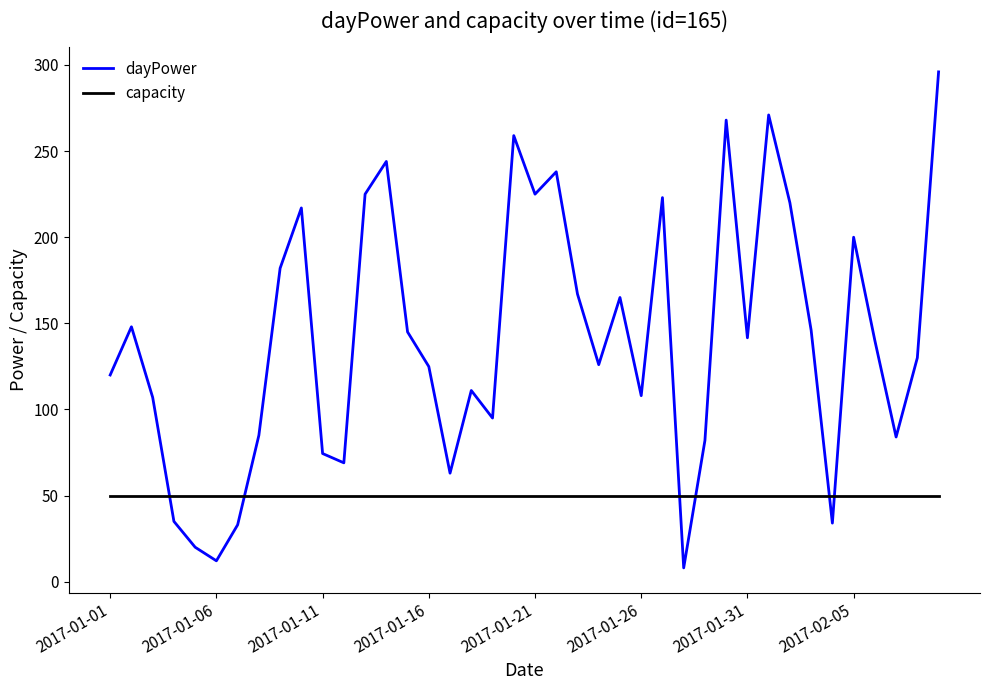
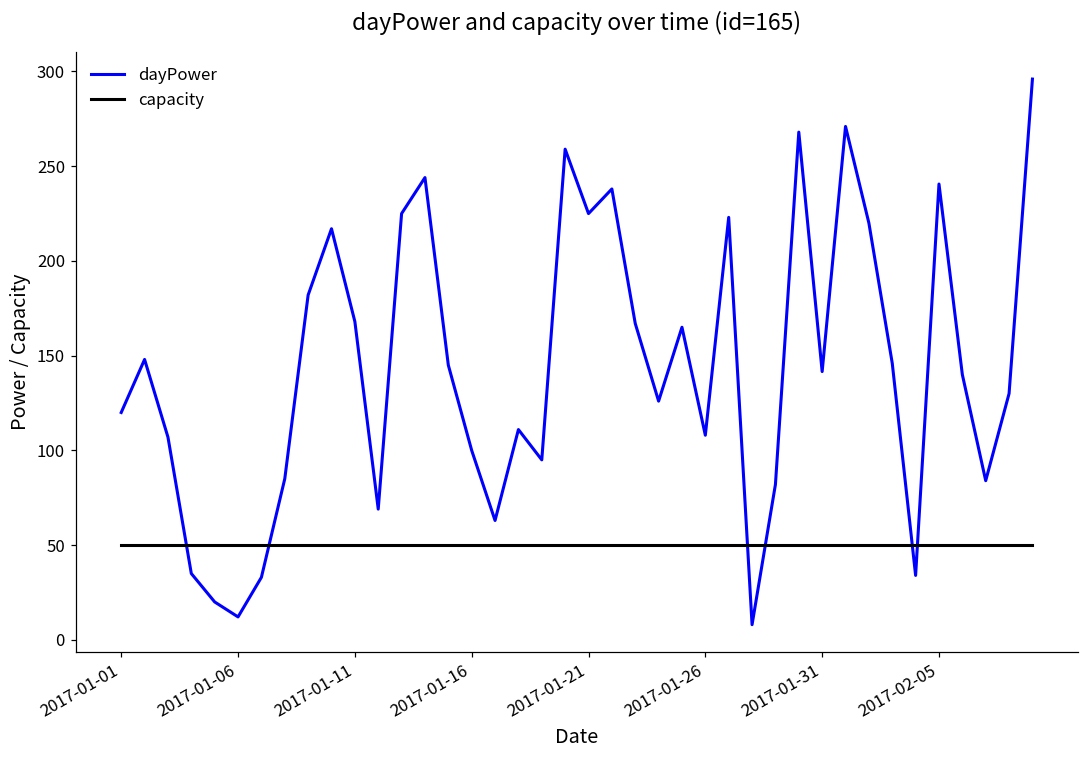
  {
    "dayPower": {
      "2017-01-01": 120,
      "2017-01-06": 12,
-     "2017-01-11": 74,
-     "2017-01-16": 125,
+     "2017-01-11": 168,
+     "2017-01-16": 100,
      "2017-01-21": 225,
      "2017-01-26": 108,
      "2017-01-31": 142,
-     "2017-02-05": 200
+     "2017-02-05": 241
    },
    "capacity": {
      "2017-01-01": 50,
      "2017-01-06": 50,
      "2017-01-11": 50,
      "2017-01-16": 50,
      "2017-01-21": 50,
      "2017-01-26": 50,
      "2017-01-31": 50,
      "2017-02-05": 50
    }
  }
